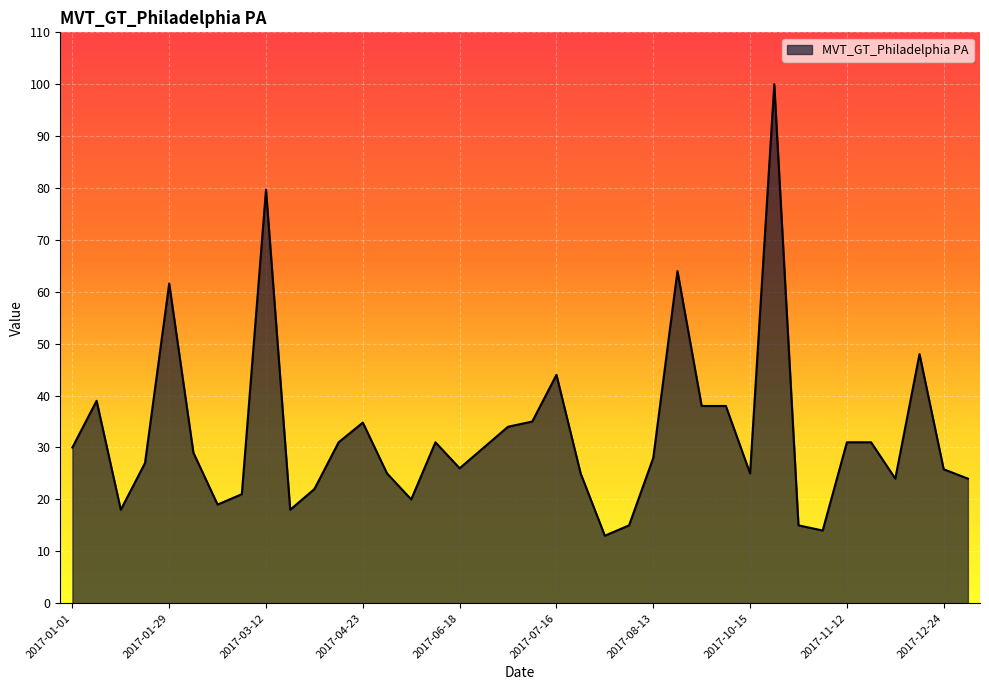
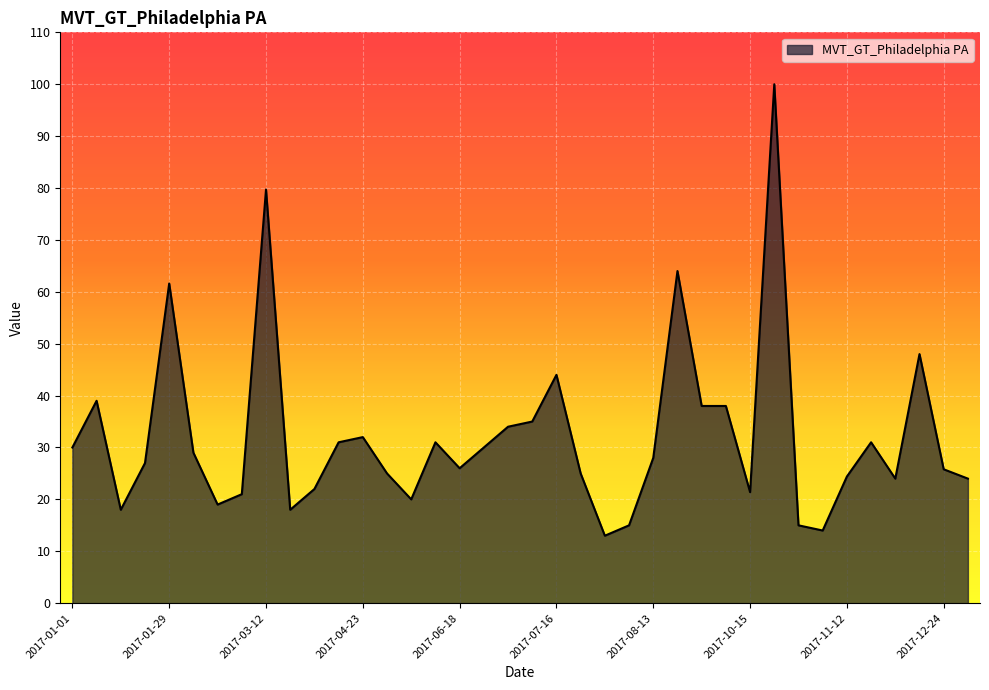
  {
    "2017-01-01": 30,
    "2017-01-29": 62,
    "2017-03-12": 80,
-   "2017-04-23": 35,
+   "2017-04-23": 32,
    "2017-06-18": 26,
    "2017-07-16": 44,
    "2017-08-13": 28,
-   "2017-10-15": 25,
-   "2017-11-12": 31,
+   "2017-10-15": 21,
+   "2017-11-12": 24,
    "2017-12-24": 26
  }
